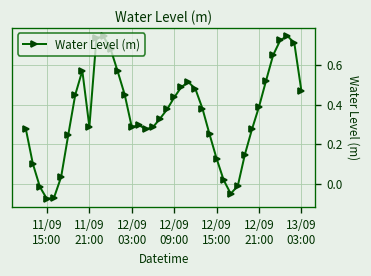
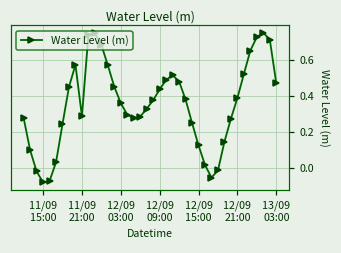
  {
    "11/09 15:00": -0.08,
    "11/09 21:00": 0.29,
-   "12/09 03:00": 0.29,
+   "12/09 03:00": 0.36,
    "12/09 09:00": 0.44,
    "12/09 15:00": 0.13,
    "12/09 21:00": 0.39,
    "13/09 03:00": 0.47
  }
